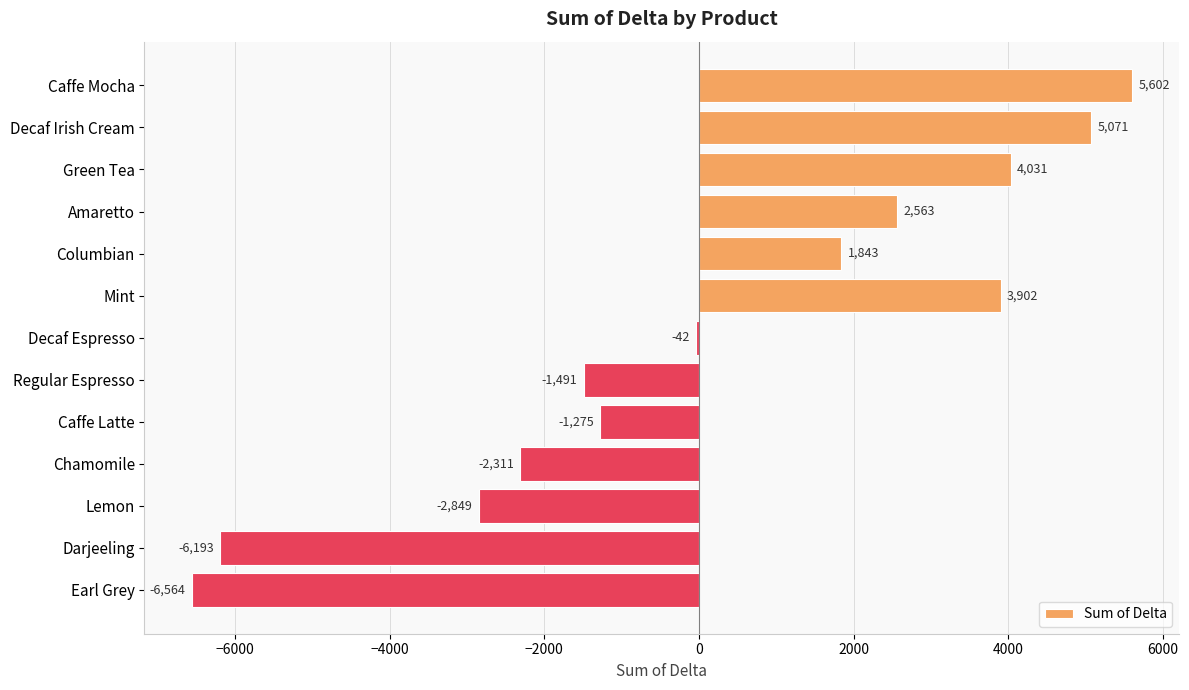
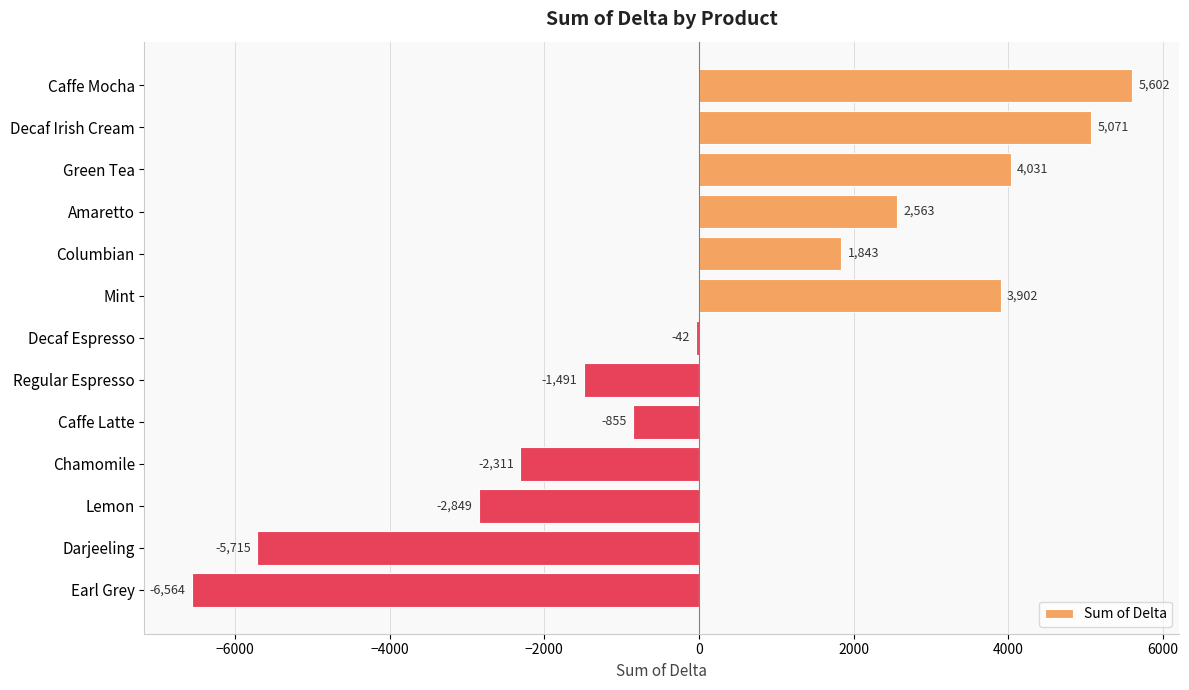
  {
    "Caffe Mocha": "5,602",
    "Decaf Irish Cream": "5,071",
    "Green Tea": "4,031",
    "Amaretto": "2,563",
    "Columbian": "1,843",
    "Mint": "3,902",
    "Decaf Espresso": "-42",
    "Regular Espresso": "-1,491",
-   "Caffe Latte": "-1,275",
+   "Caffe Latte": "-855",
    "Chamomile": "-2,311",
    "Lemon": "-2,849",
-   "Darjeeling": "-6,193",
+   "Darjeeling": "-5,715",
    "Earl Grey": "-6,564"
  }
